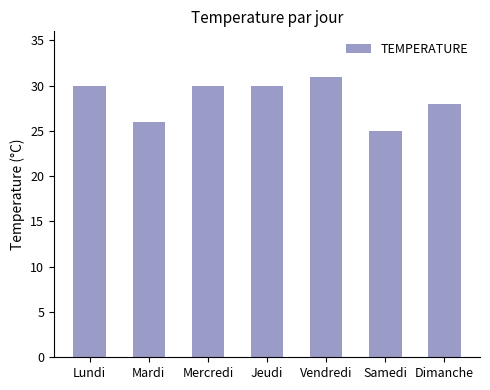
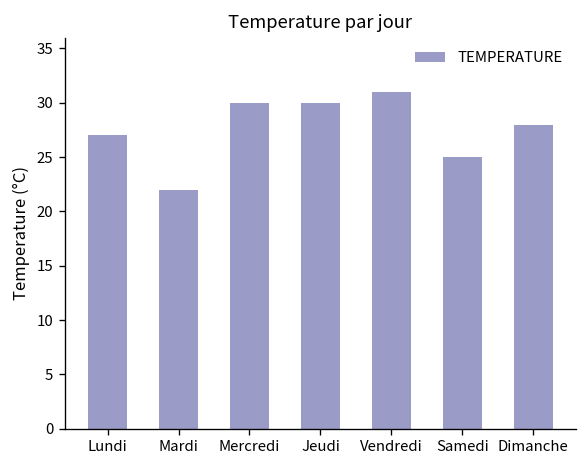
  {
-   "Lundi": 30,
-   "Mardi": 26,
+   "Lundi": 27,
+   "Mardi": 22,
    "Mercredi": 30,
    "Jeudi": 30,
    "Vendredi": 31,
    "Samedi": 25,
    "Dimanche": 28
  }
